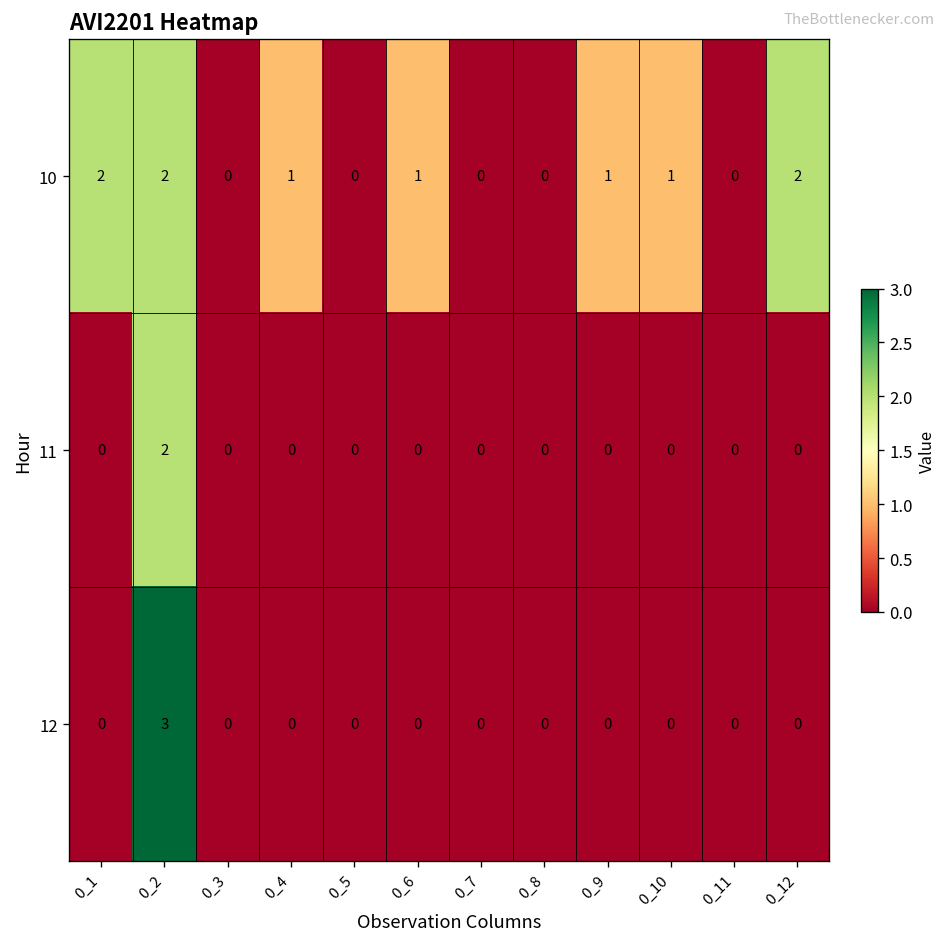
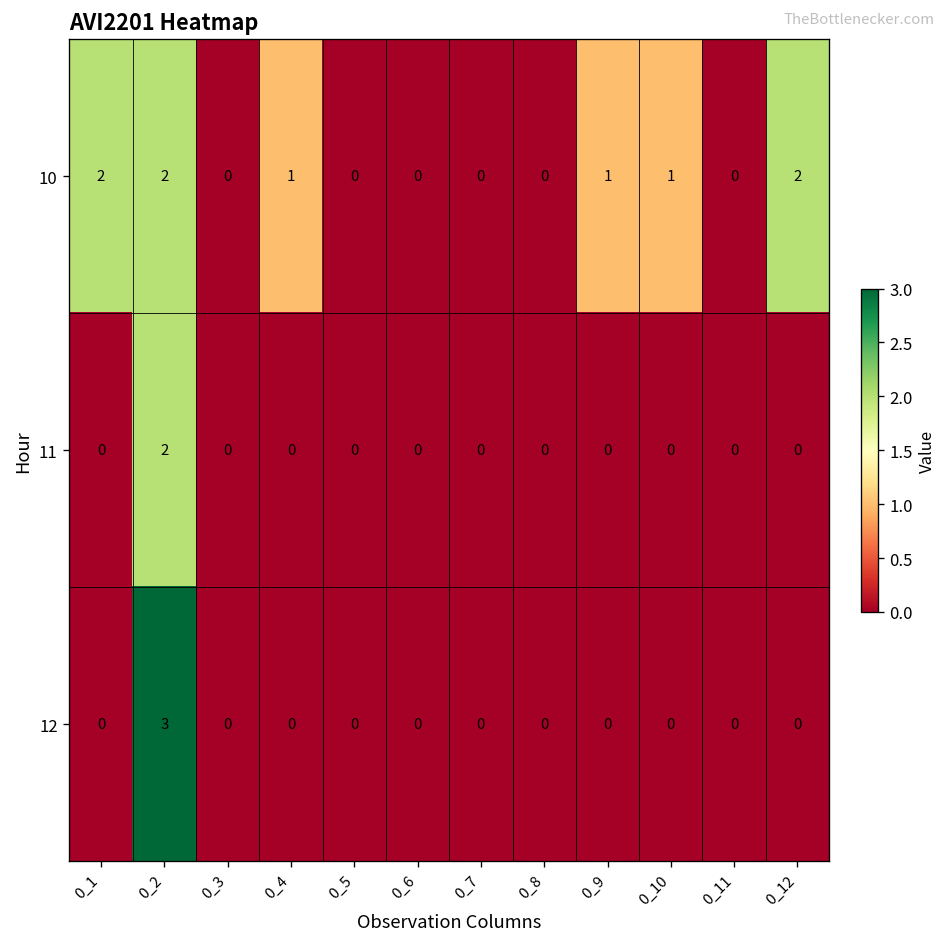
  {
    "10": {
      "0_1": 2,
      "0_2": 2,
      "0_3": 0,
      "0_4": 1,
      "0_5": 0,
-     "0_6": 1,
+     "0_6": 0,
      "0_7": 0,
      "0_8": 0,
      "0_9": 1,
      "0_10": 1,
      "0_11": 0,
      "0_12": 2
    },
    "11": {
      "0_1": 0,
      "0_2": 2,
      "0_3": 0,
      "0_4": 0,
      "0_5": 0,
      "0_6": 0,
      "0_7": 0,
      "0_8": 0,
      "0_9": 0,
      "0_10": 0,
      "0_11": 0,
      "0_12": 0
    },
    "12": {
      "0_1": 0,
      "0_2": 3,
      "0_3": 0,
      "0_4": 0,
      "0_5": 0,
      "0_6": 0,
      "0_7": 0,
      "0_8": 0,
      "0_9": 0,
      "0_10": 0,
      "0_11": 0,
      "0_12": 0
    }
  }
